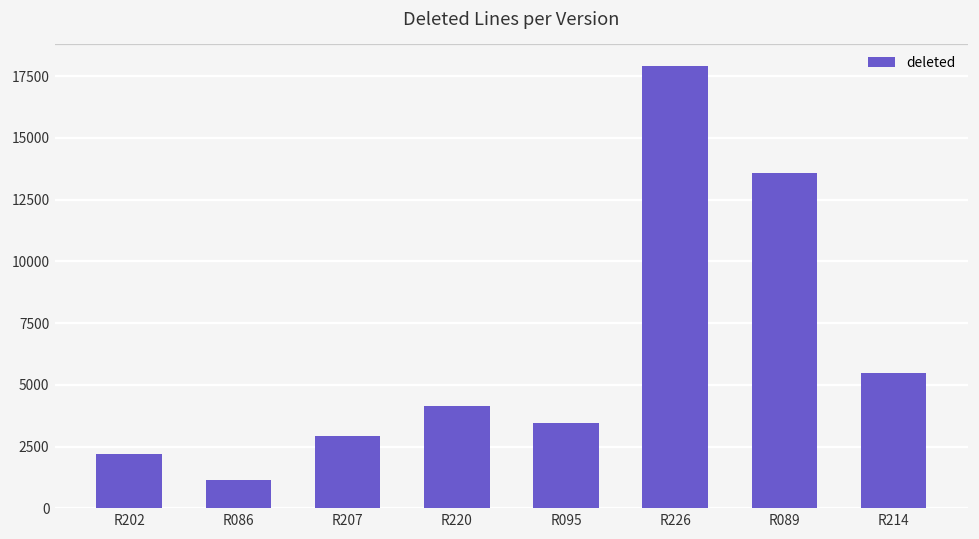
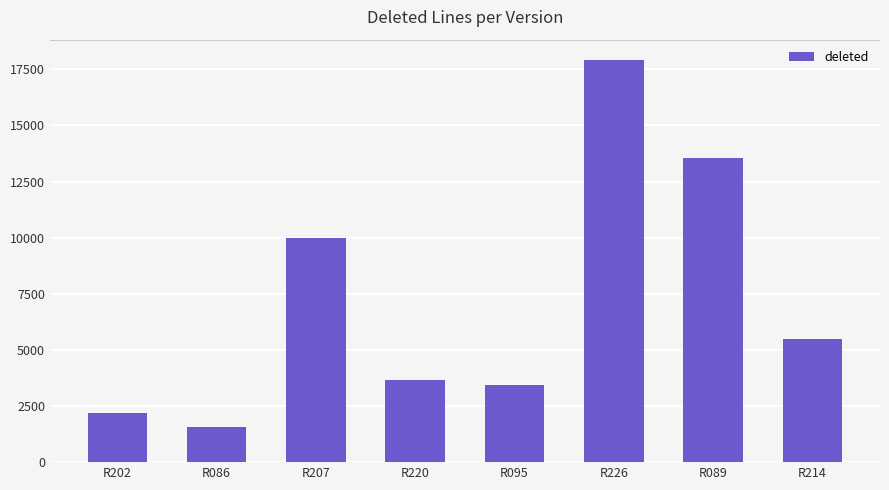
  {
    "R202": 2200,
-   "R086": 1200,
-   "R207": 2900,
-   "R220": 4100,
+   "R086": 1600,
+   "R207": 10000,
+   "R220": 3700,
    "R095": 3500,
    "R226": 17900,
    "R089": 13600,
    "R214": 5500
  }
